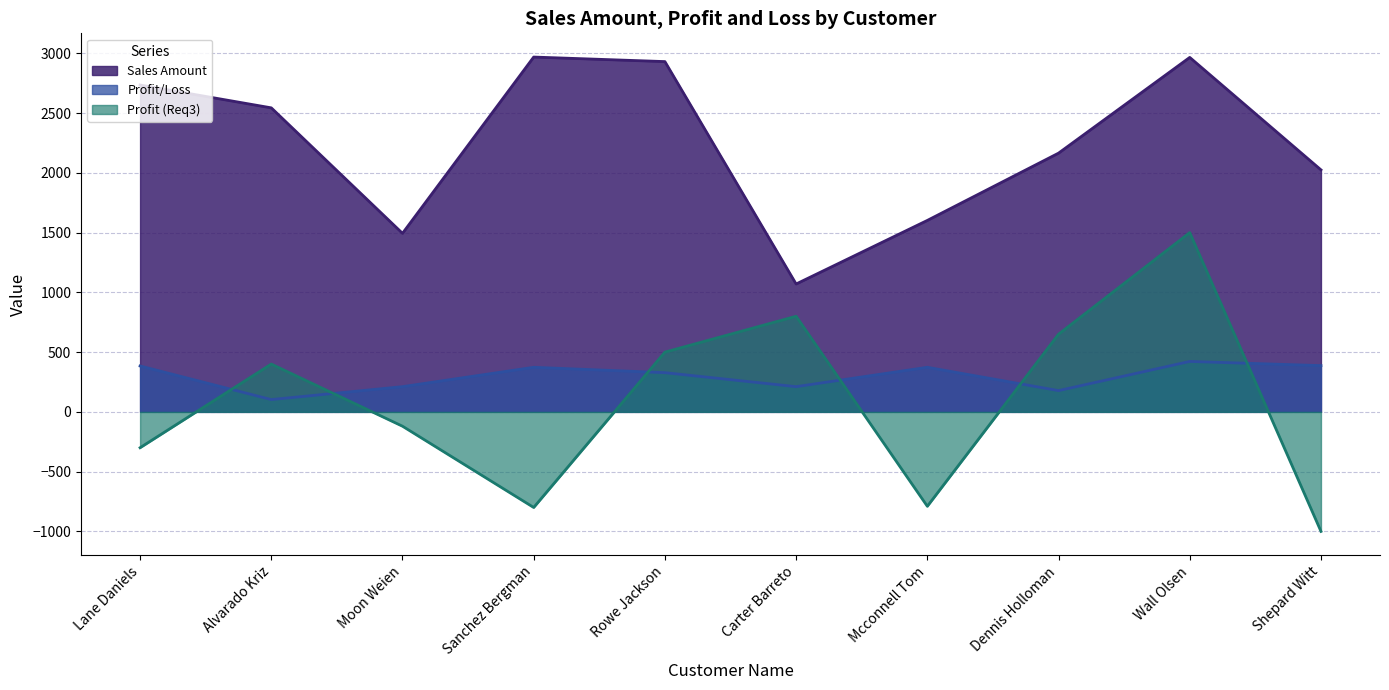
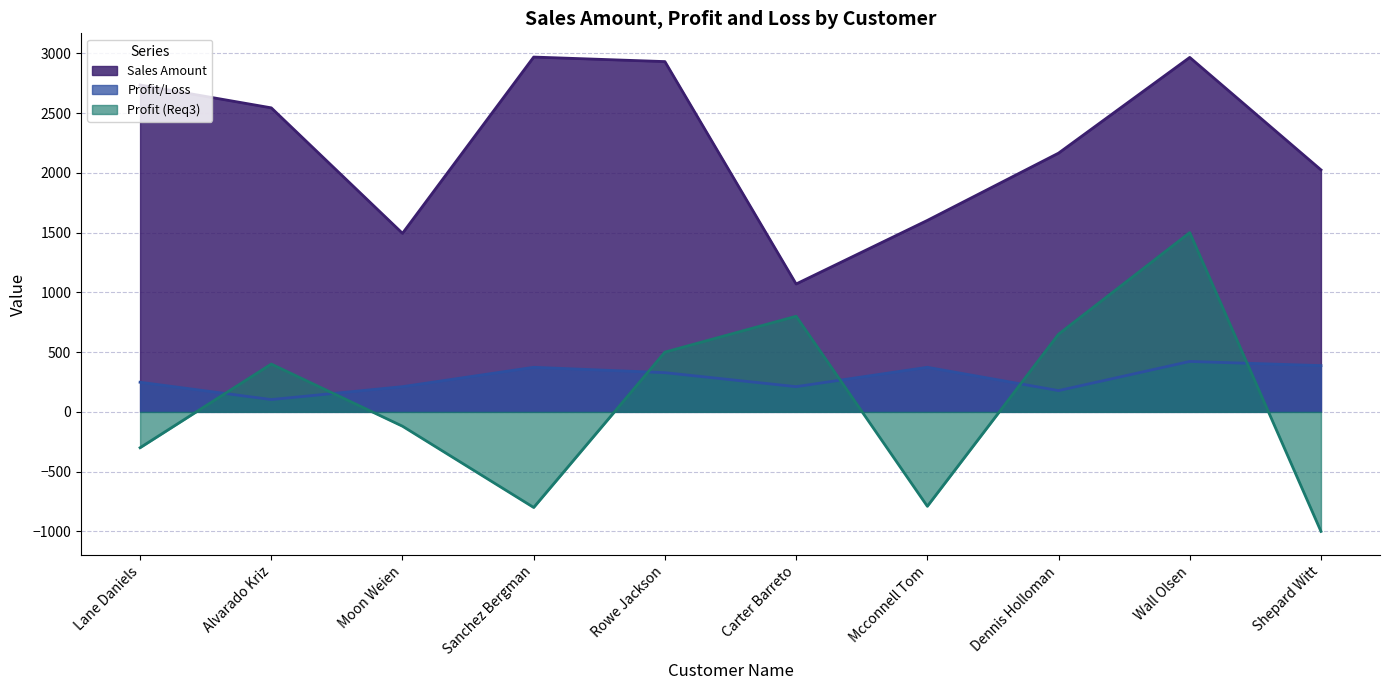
  {
    "Sales Amount": {
      "Alvarado Kriz": 2540,
      "Moon Weien": 1490,
      "Sanchez Bergman": 2970,
      "Rowe Jackson": 2930,
      "Carter Barreto": 1070,
      "Mcconnell Tom": 1600,
      "Dennis Holloman": 2170,
      "Wall Olsen": 2970,
      "Shepard Witt": 2030
    },
    "Profit/Loss": {
-     "Lane Daniels": 380,
+     "Lane Daniels": 250,
      "Alvarado Kriz": 100,
      "Moon Weien": 210,
      "Sanchez Bergman": 370,
      "Rowe Jackson": 330,
      "Carter Barreto": 210,
      "Mcconnell Tom": 370,
      "Dennis Holloman": 180,
      "Wall Olsen": 420,
      "Shepard Witt": 390
    }
  }
